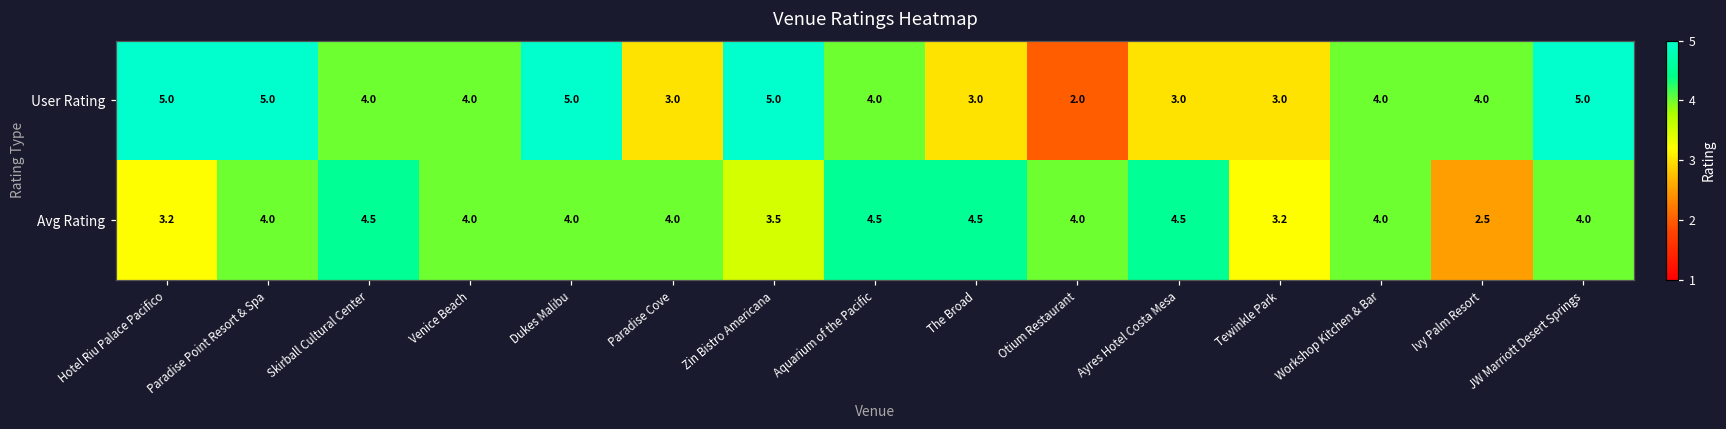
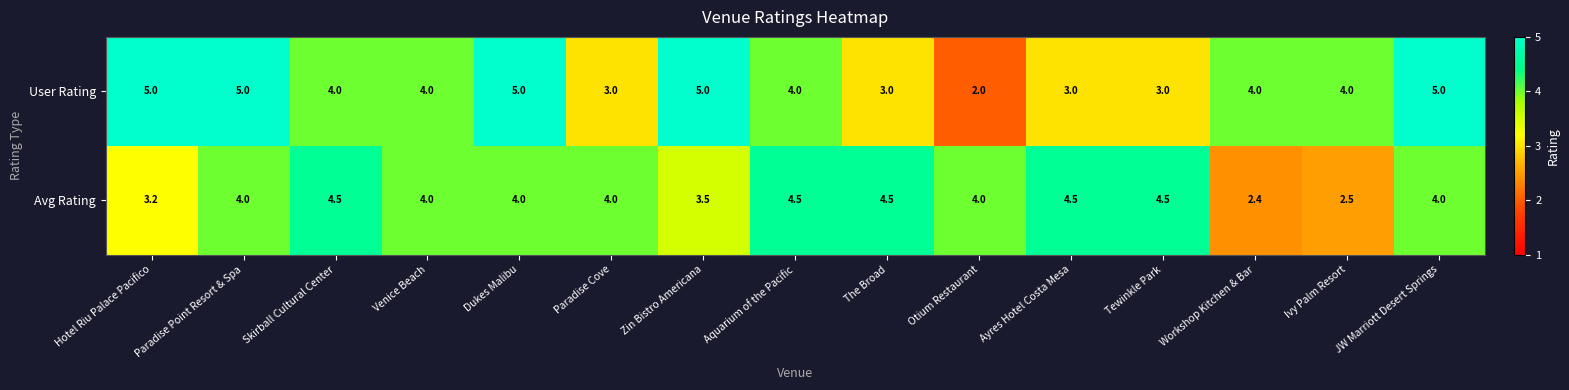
  {
    "User Rating": {
      "Hotel Riu Palace Pacifico": 5.0,
      "Paradise Point Resort & Spa": 5.0,
      "Skirball Cultural Center": 4.0,
      "Venice Beach": 4.0,
      "Dukes Malibu": 5.0,
      "Paradise Cove": 3.0,
      "Zin Bistro Americana": 5.0,
      "Aquarium of the Pacific": 4.0,
      "The Broad": 3.0,
      "Otium Restaurant": 2.0,
      "Ayres Hotel Costa Mesa": 3.0,
      "Tewinkle Park": 3.0,
      "Workshop Kitchen & Bar": 4.0,
      "Ivy Palm Resort": 4.0,
      "JW Marriott Desert Springs": 5.0
    },
    "Avg Rating": {
      "Hotel Riu Palace Pacifico": 3.2,
      "Paradise Point Resort & Spa": 4.0,
      "Skirball Cultural Center": 4.5,
      "Venice Beach": 4.0,
      "Dukes Malibu": 4.0,
      "Paradise Cove": 4.0,
      "Zin Bistro Americana": 3.5,
      "Aquarium of the Pacific": 4.5,
      "The Broad": 4.5,
      "Otium Restaurant": 4.0,
      "Ayres Hotel Costa Mesa": 4.5,
-     "Tewinkle Park": 3.2,
-     "Workshop Kitchen & Bar": 4.0,
+     "Tewinkle Park": 4.5,
+     "Workshop Kitchen & Bar": 2.4,
      "Ivy Palm Resort": 2.5,
      "JW Marriott Desert Springs": 4.0
    }
  }
